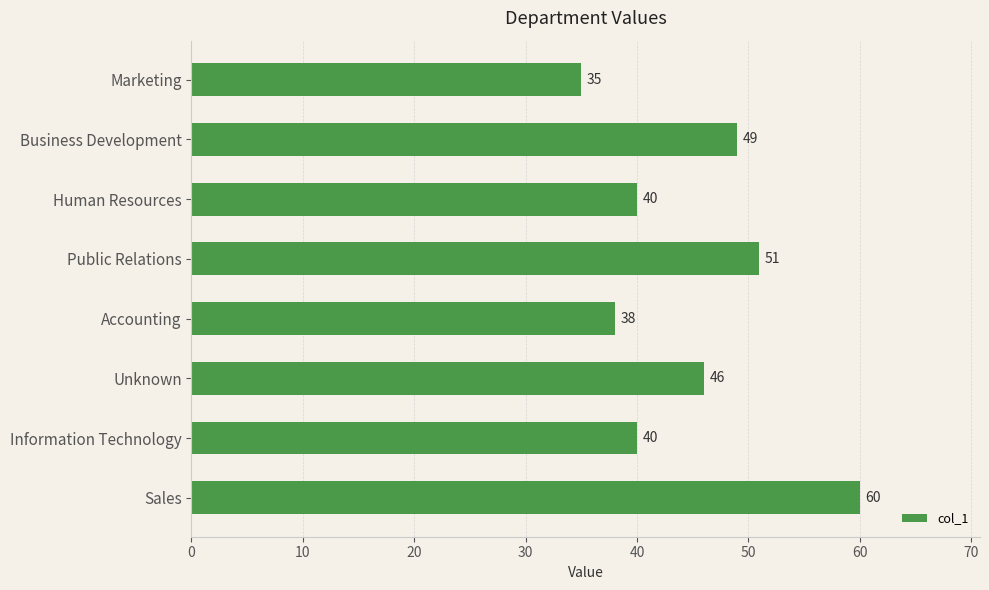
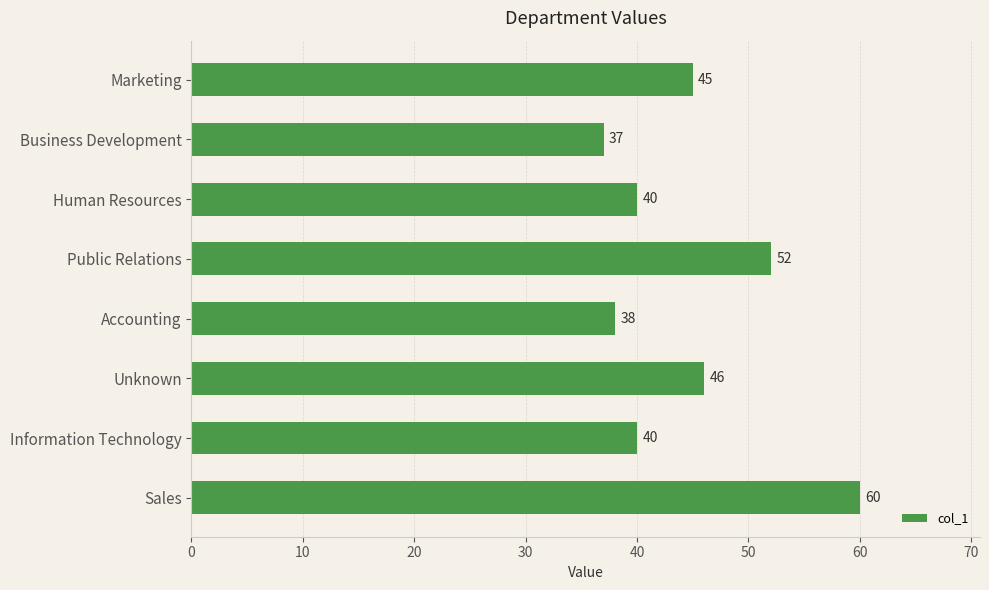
  {
-   "Marketing": 35,
-   "Business Development": 49,
+   "Marketing": 45,
+   "Business Development": 37,
    "Human Resources": 40,
-   "Public Relations": 51,
+   "Public Relations": 52,
    "Accounting": 38,
    "Unknown": 46,
    "Information Technology": 40,
    "Sales": 60
  }
